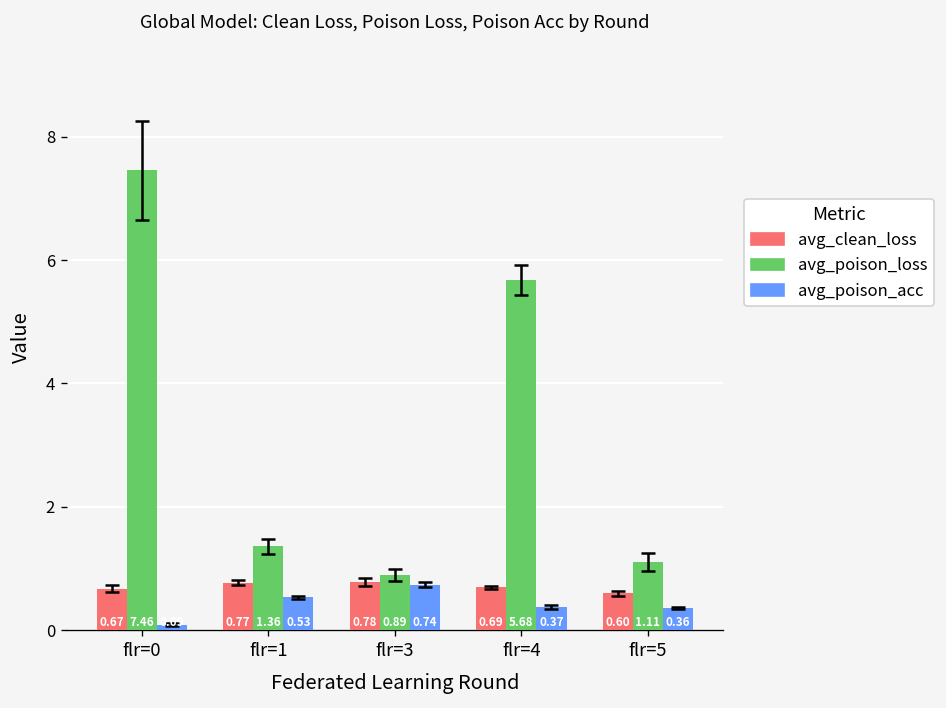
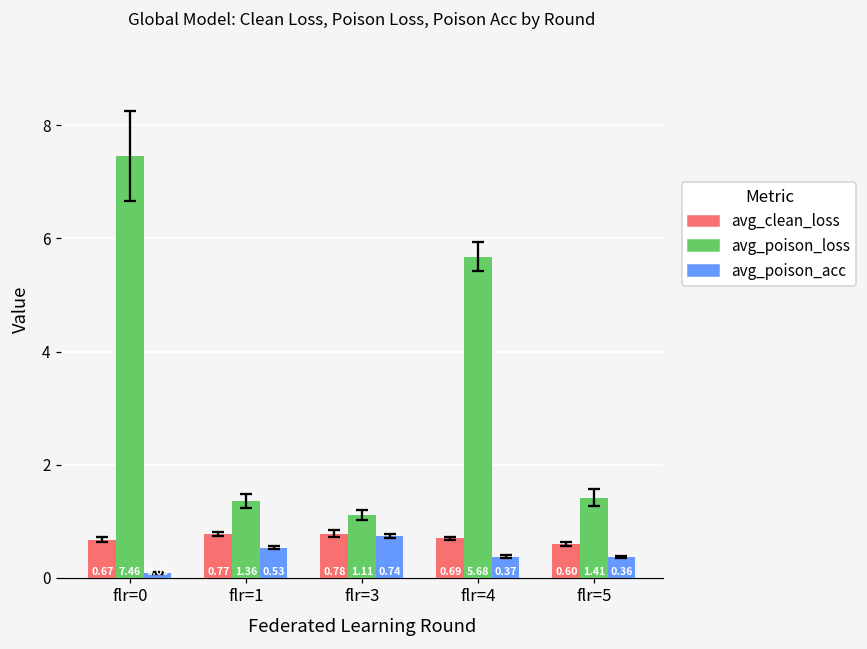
  {
    "avg_clean_loss": {
      "flr=0": 0.67,
      "flr=1": 0.77,
      "flr=3": 0.78,
      "flr=4": 0.69,
      "flr=5": 0.60
    },
    "avg_poison_loss": {
      "flr=0": 7.46,
      "flr=1": 1.36,
-     "flr=3": 0.89,
+     "flr=3": 1.11,
      "flr=4": 5.68,
-     "flr=5": 1.11
+     "flr=5": 1.41
    },
    "avg_poison_acc": {
      "flr=1": 0.53,
      "flr=3": 0.74,
      "flr=4": 0.37,
      "flr=5": 0.36
    }
  }
